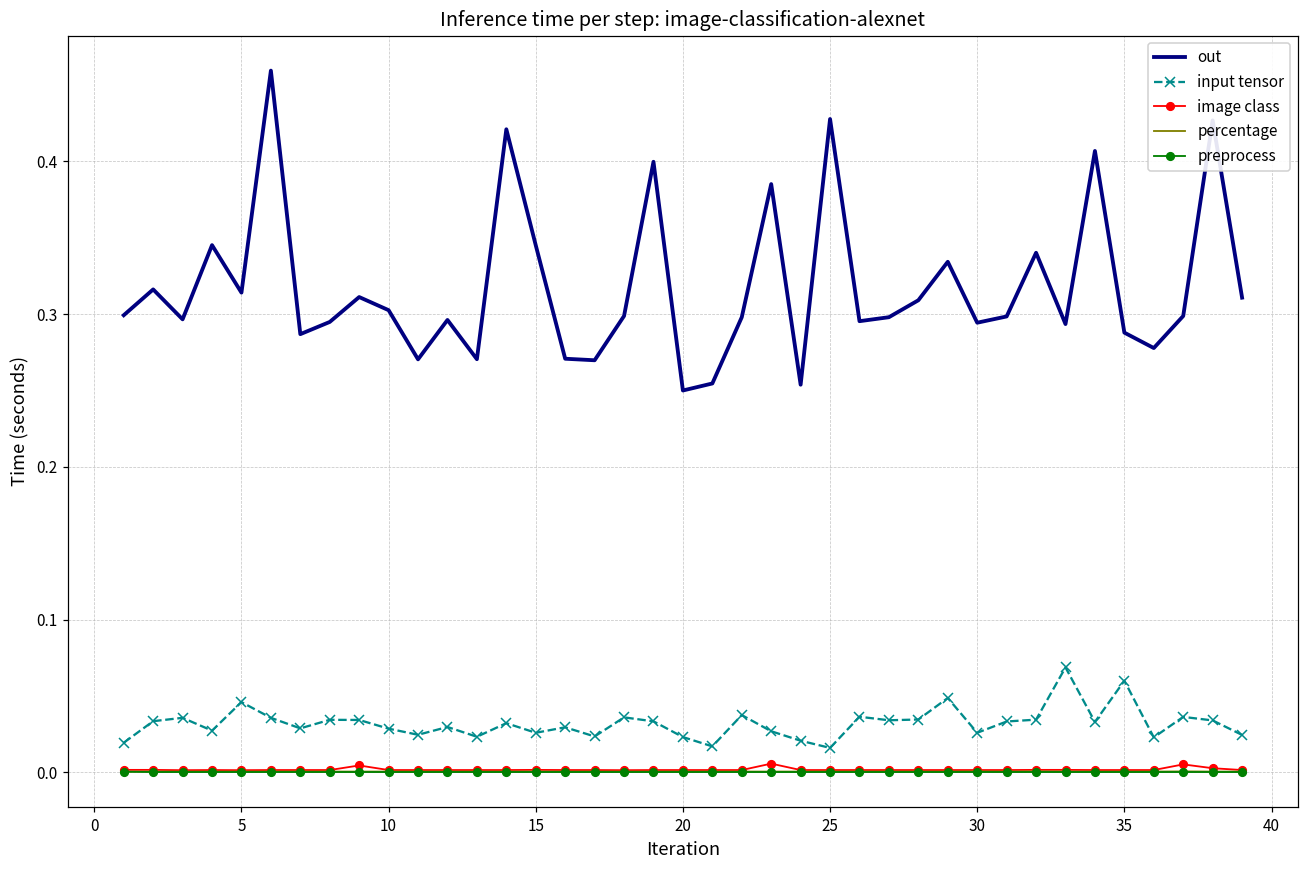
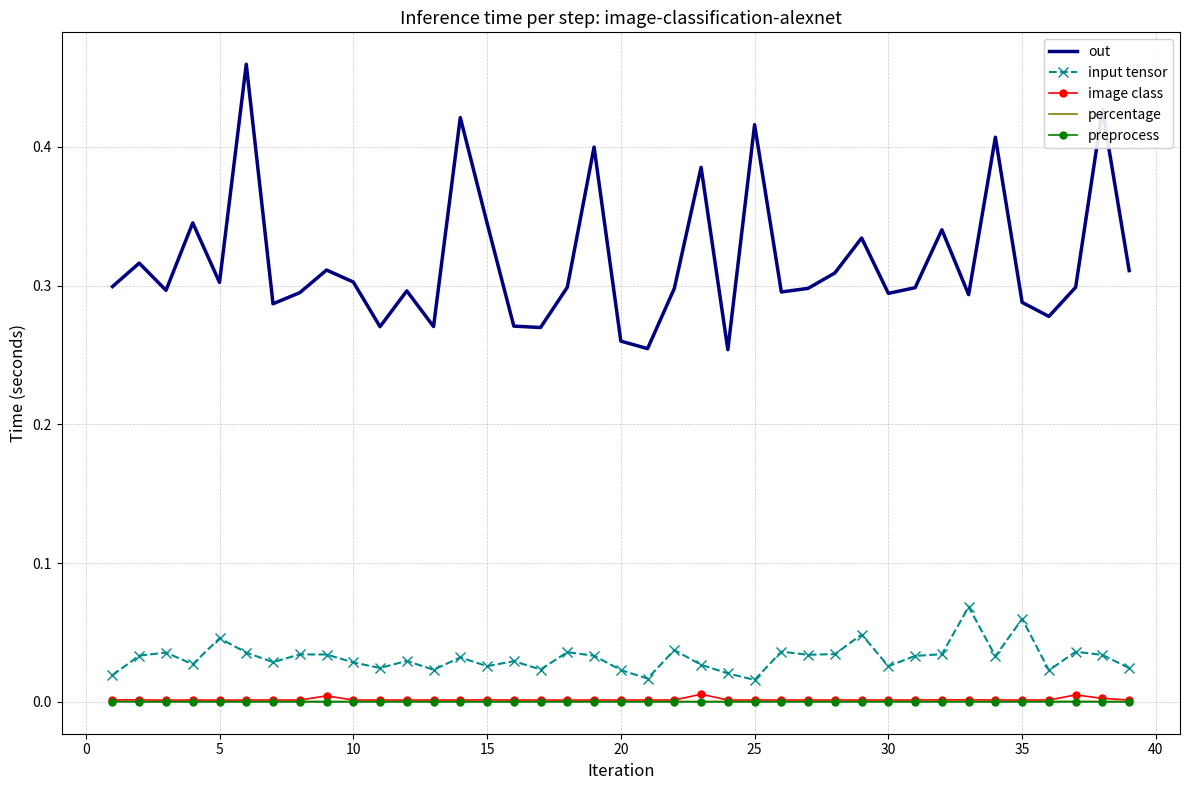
  {
    "out": {
-     "5": 0.314,
+     "5": 0.302,
      "10": 0.303,
      "15": 0.345,
-     "20": 0.25,
-     "25": 0.428,
+     "20": 0.26,
+     "25": 0.416,
      "30": 0.294,
      "35": 0.288
    },
    "input tensor": {
      "5": 0.046,
      "10": 0.029,
      "15": 0.026,
      "20": 0.023,
      "25": 0.016,
      "30": 0.026,
      "35": 0.060
    }
  }
